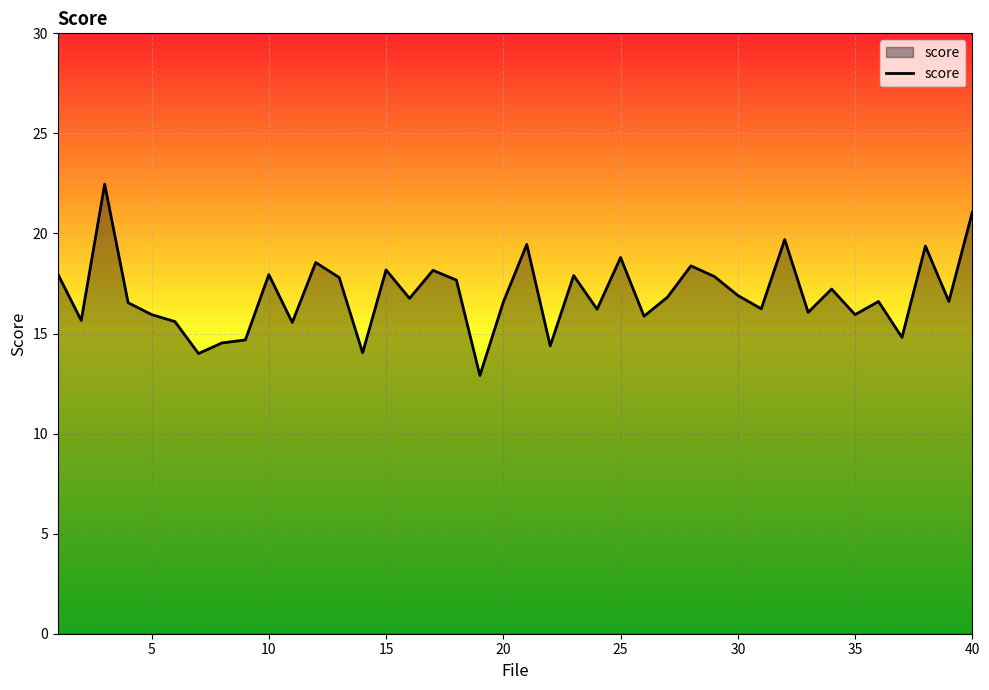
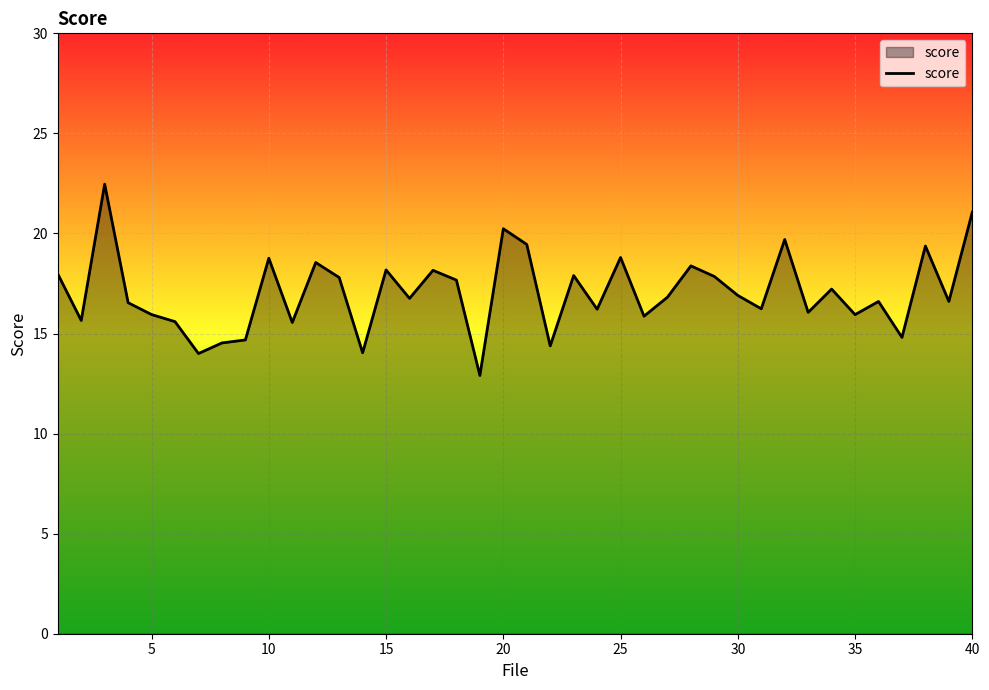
  {
    "5": 15.9,
-   "10": 17.9,
+   "10": 18.8,
    "15": 18.2,
-   "20": 16.6,
+   "20": 20.2,
    "25": 18.8,
    "30": 16.9,
    "35": 15.9,
    "40": 21.1
  }
